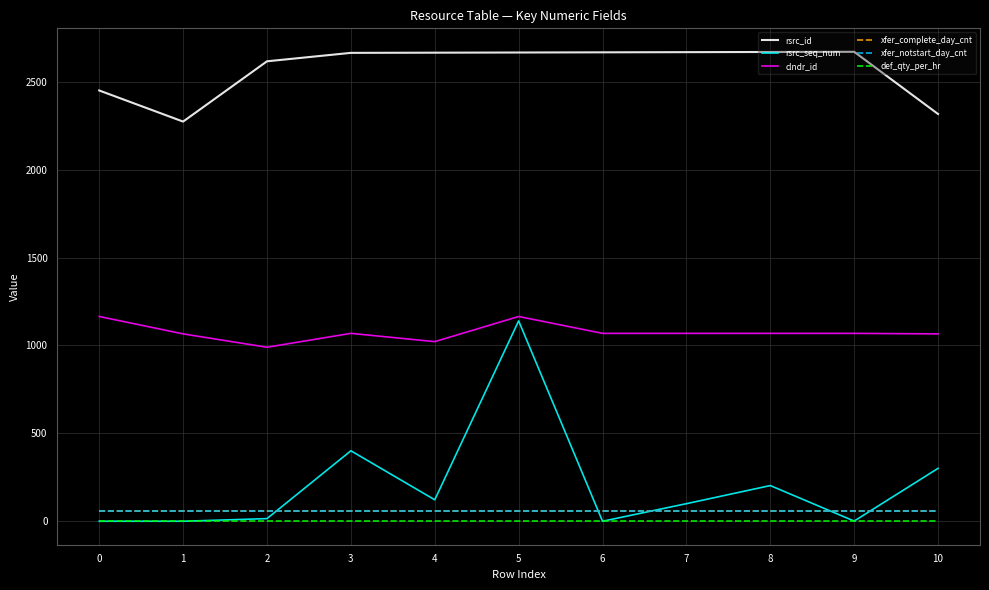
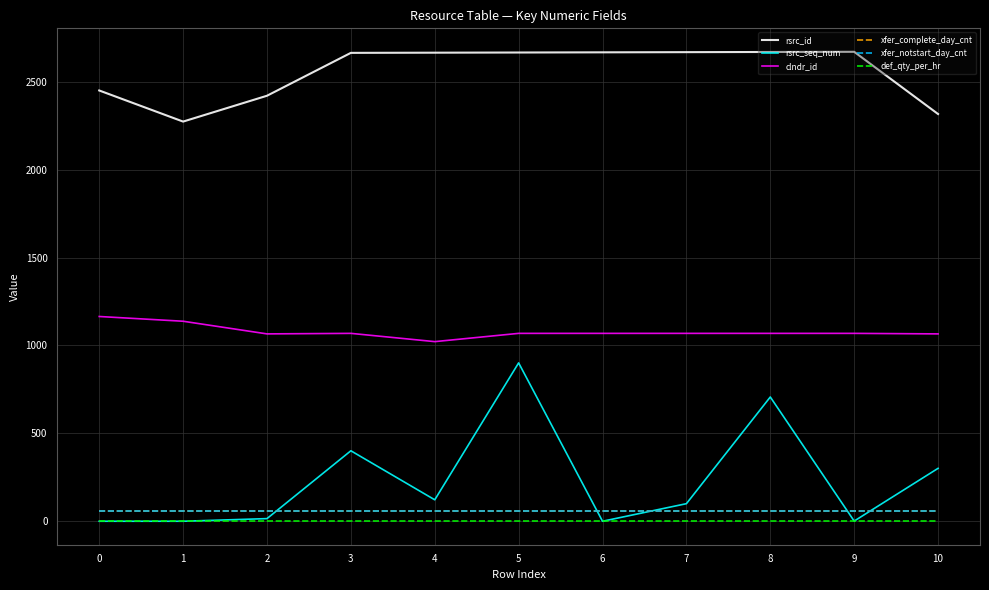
  {
    "rsrc_id": {
      "0": 2450,
      "1": 2270,
-     "2": 2620,
+     "2": 2420,
      "3": 2670,
      "4": 2670,
      "5": 2670,
      "6": 2670,
      "7": 2670,
      "10": 2320
    },
    "rsrc_seq_num": {
      "3": 400,
      "4": 120,
-     "5": 1140,
+     "5": 900,
      "7": 100,
-     "8": 200,
+     "8": 710,
      "10": 300
    },
    "clndr_id": {
      "0": 1170,
-     "1": 1070,
-     "2": 990,
+     "1": 1140,
+     "2": 1070,
      "3": 1070,
      "4": 1020,
-     "5": 1170,
+     "5": 1070,
      "6": 1070,
      "7": 1070,
      "8": 1070,
      "9": 1070,
      "10": 1070
    },
    "xfer_notstart_day_cnt": {
      "0": 60,
      "1": 60,
      "2": 60,
      "3": 60,
      "4": 60,
      "5": 60,
      "6": 60,
      "7": 60,
      "8": 60,
      "9": 60,
      "10": 60
    },
    "def_qty_per_hr": {
      "3": 0,
      "4": 0,
      "5": 0,
      "7": 0,
      "8": 0,
      "10": 0
    }
  }
